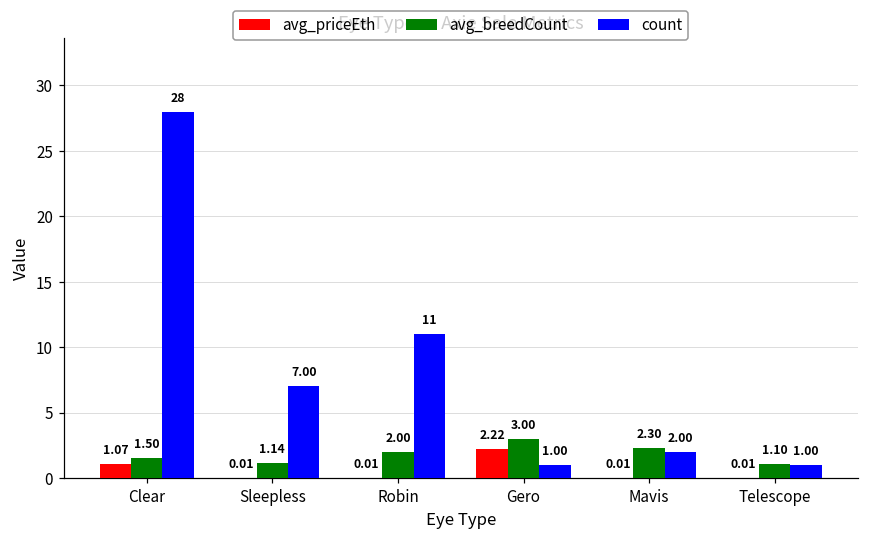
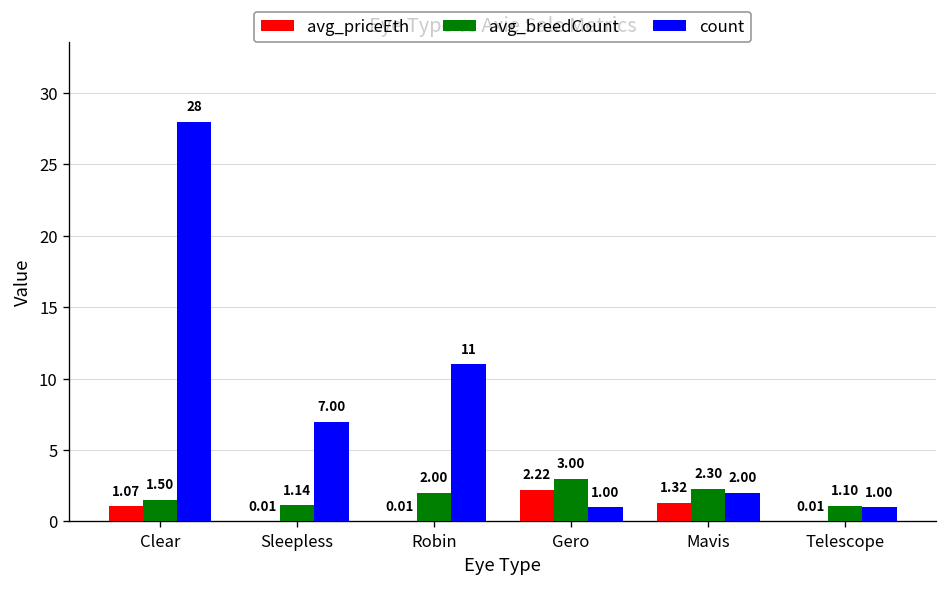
  {
    "avg_priceEth": {
      "Clear": 1.07,
      "Sleepless": 0.01,
      "Robin": 0.01,
      "Gero": 2.22,
-     "Mavis": 0.01,
+     "Mavis": 1.32,
      "Telescope": 0.01
    },
    "avg_breedCount": {
      "Clear": 1.50,
      "Sleepless": 1.14,
      "Robin": 2.00,
      "Gero": 3.00,
      "Mavis": 2.30,
      "Telescope": 1.10
    },
    "count": {
      "Clear": 28,
      "Sleepless": 7.00,
      "Robin": 11,
      "Gero": 1.00,
      "Mavis": 2.00,
      "Telescope": 1.00
    }
  }
